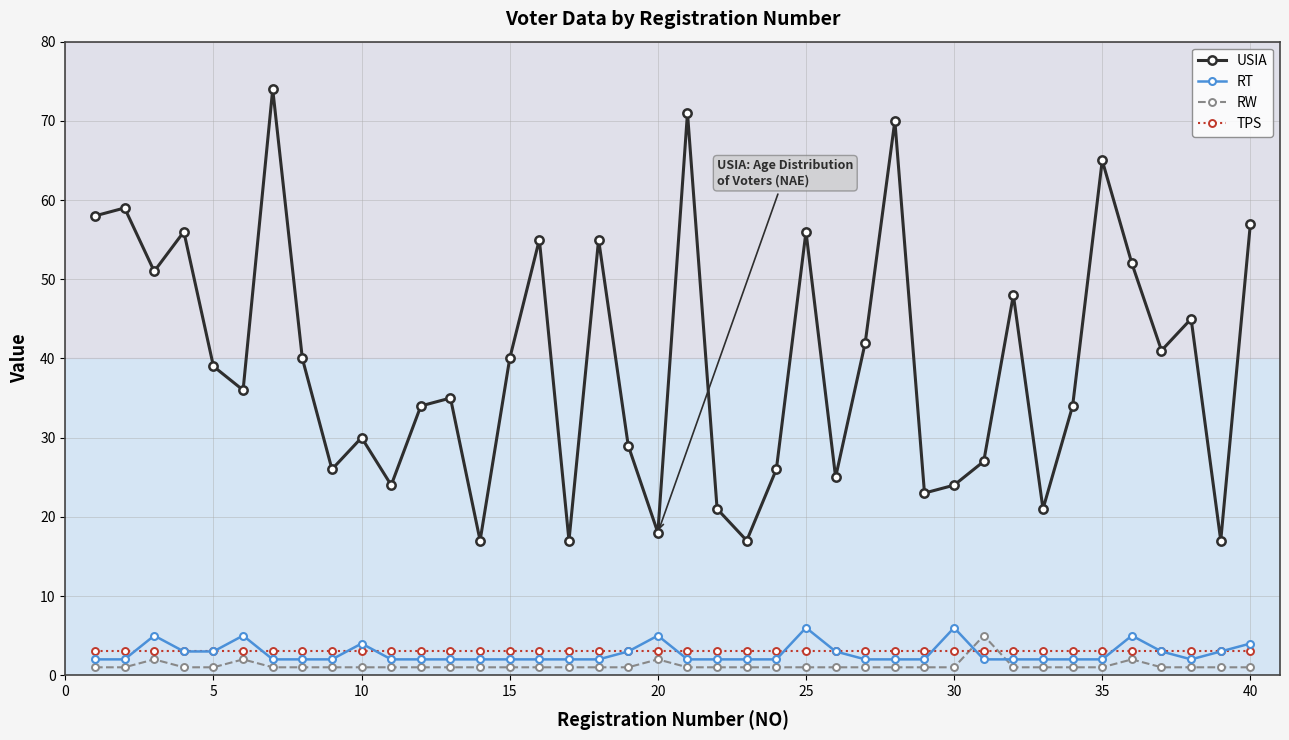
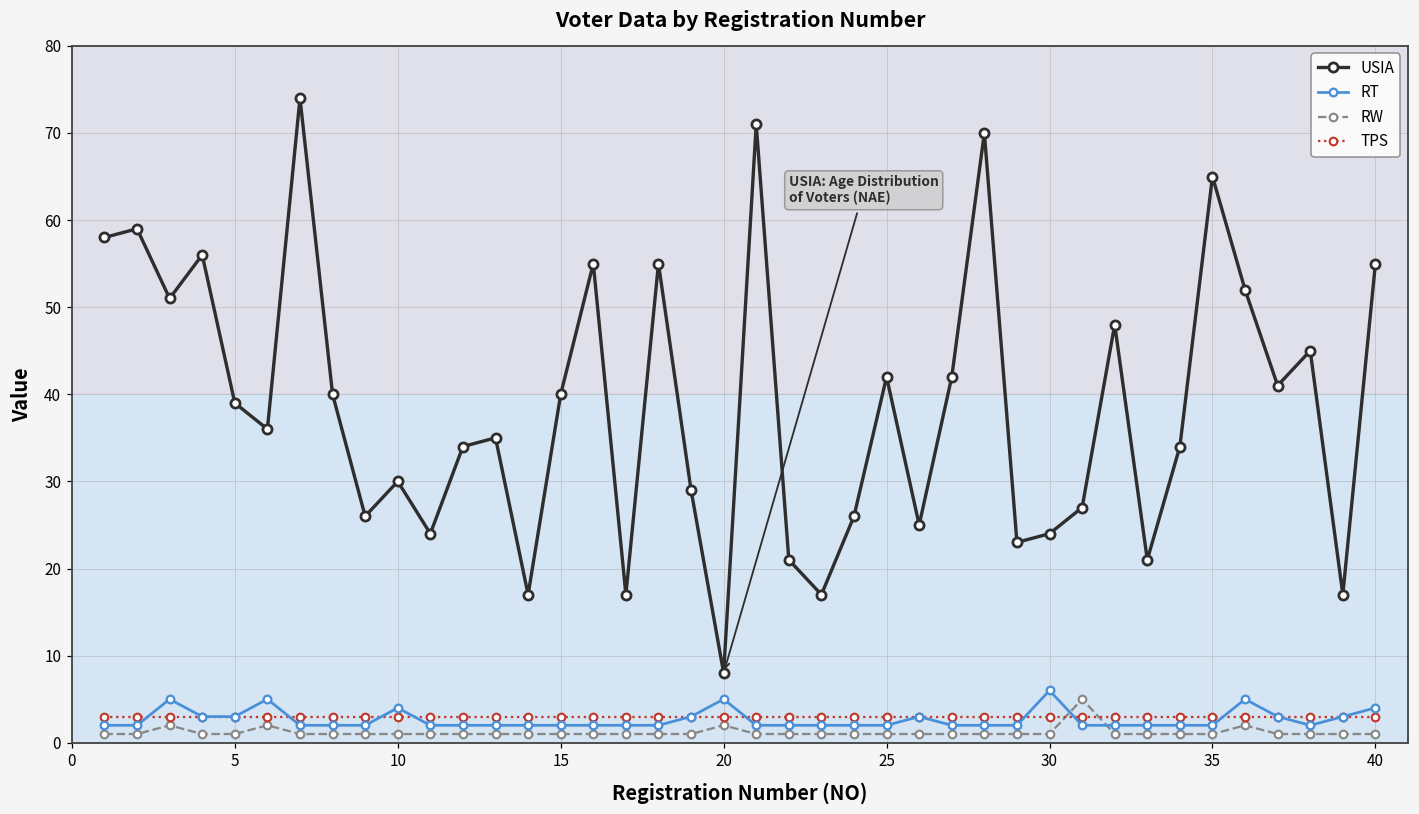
  {
    "USIA": {
      "5": 39,
      "10": 30,
      "15": 40,
-     "20": 18,
-     "25": 56,
+     "20": 8,
+     "25": 42,
      "30": 24,
      "35": 65,
-     "40": 57
+     "40": 55
    },
    "RT": {
      "10": 4,
      "15": 2,
      "20": 5,
-     "25": 6,
+     "25": 2,
      "30": 6,
      "35": 2,
      "40": 4
    },
    "RW": {
      "5": 1,
      "10": 1,
      "15": 1,
      "20": 2,
      "25": 1,
      "30": 1,
      "35": 1,
      "40": 1
    },
    "TPS": {
      "10": 3,
      "15": 3,
      "20": 3,
      "25": 3,
      "30": 3,
      "35": 3,
      "40": 3
    }
  }
